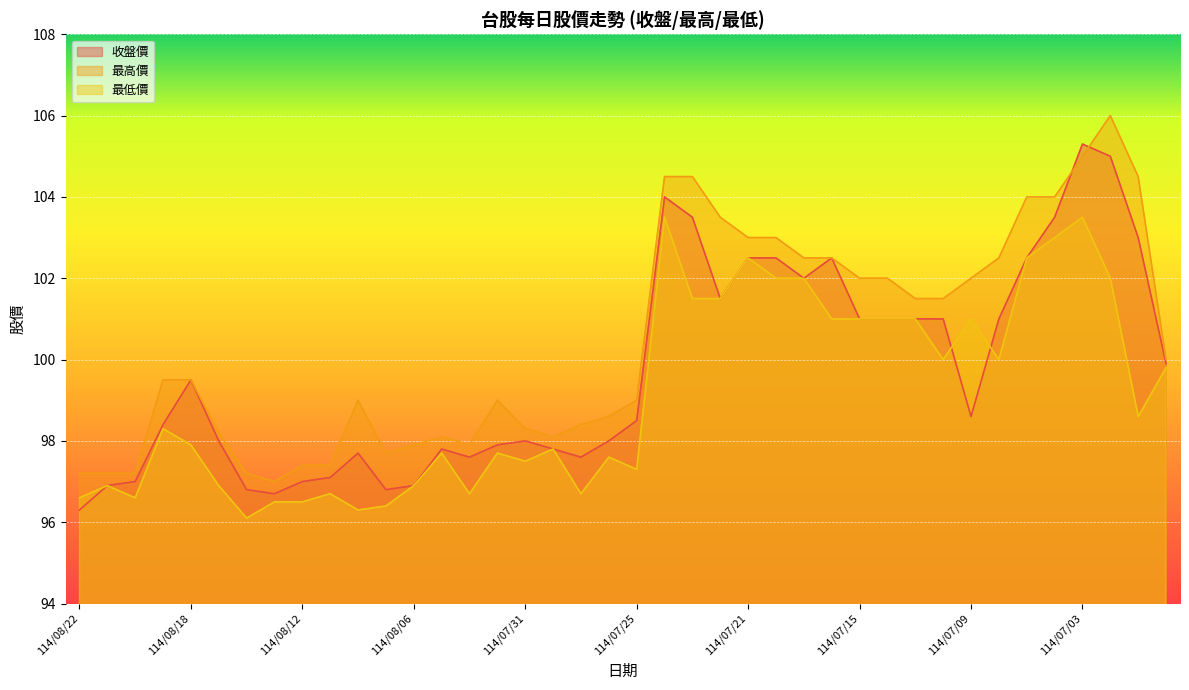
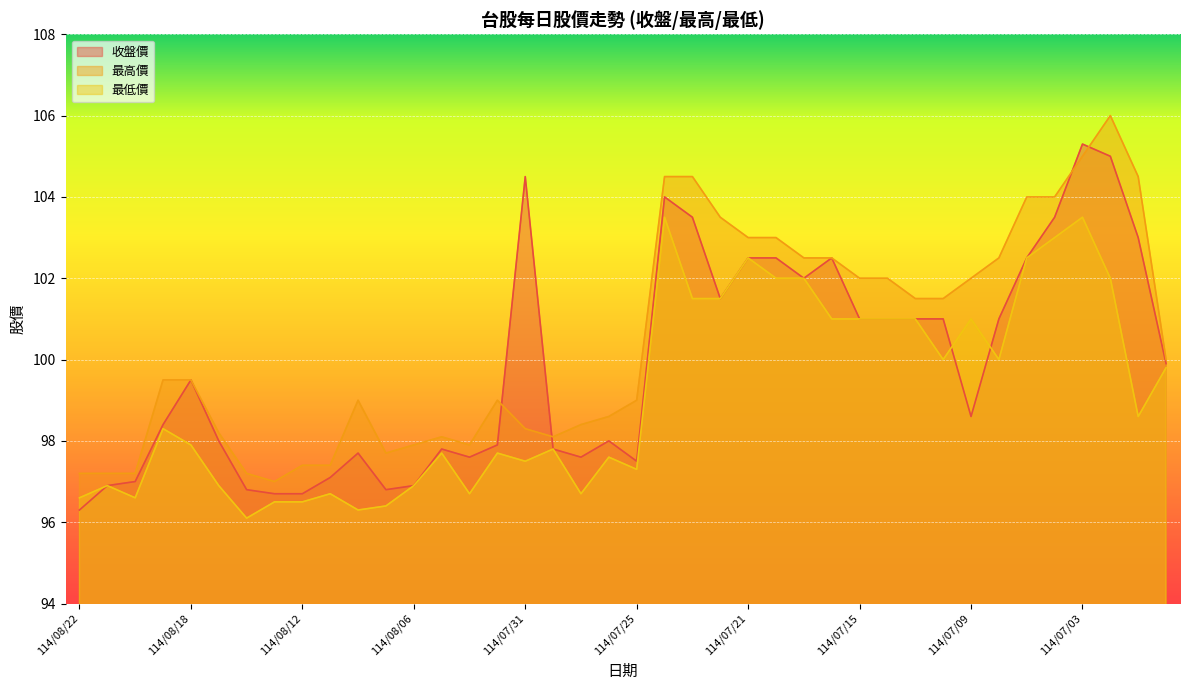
  {
    "收盤價": {
      "114/08/22": 96.3,
-     "114/08/12": 97.0,
-     "114/07/31": 98.0,
-     "114/07/25": 98.5,
+     "114/08/12": 96.7,
+     "114/07/31": 104.5,
+     "114/07/25": 97.5,
      "114/07/09": 98.6,
      "114/07/03": 105.3
    }
  }
